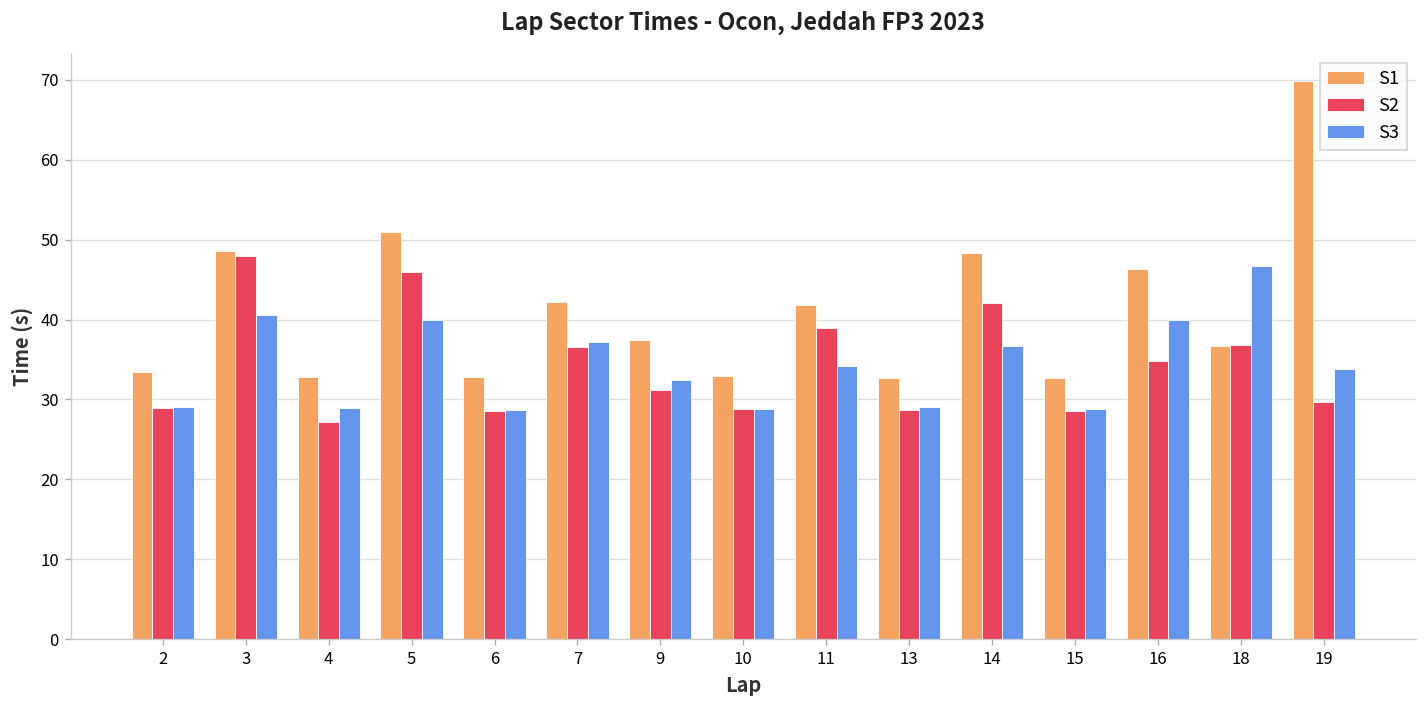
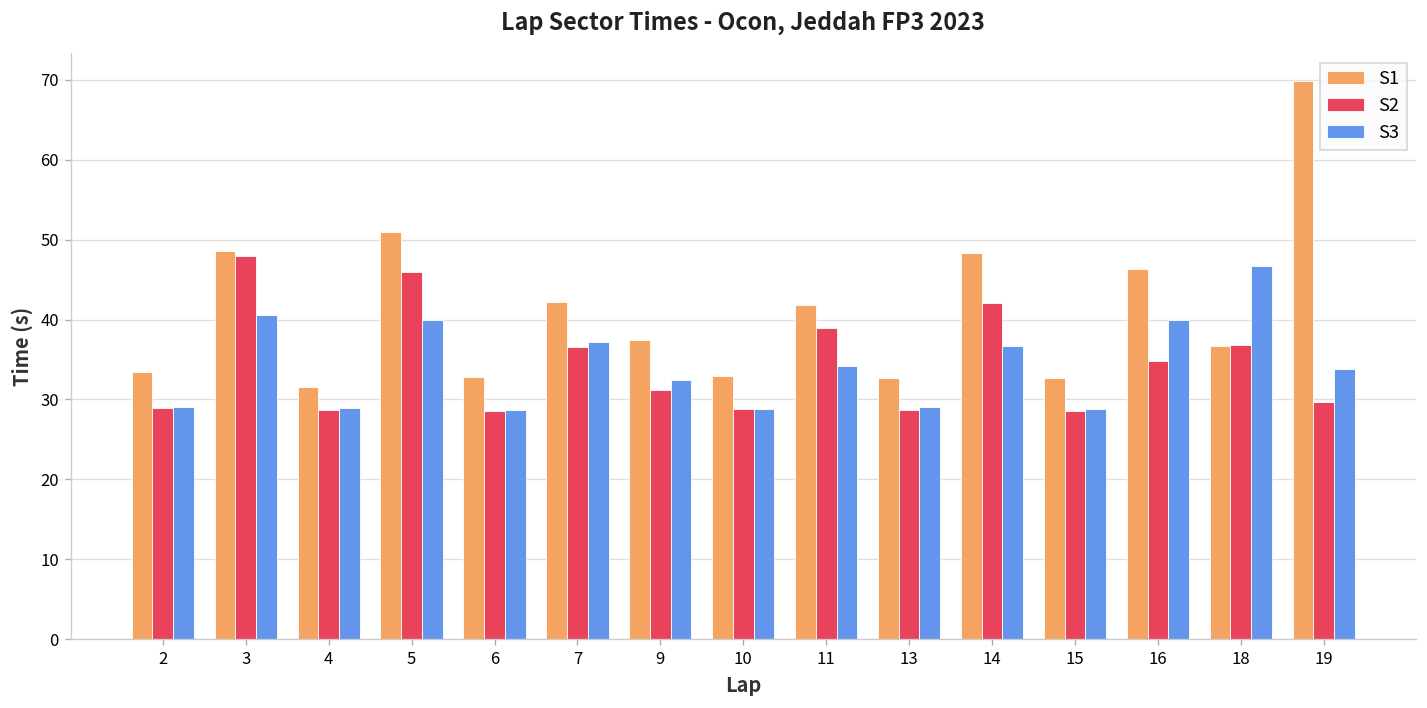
  {
    "S1": {
      "2": 33,
      "3": 49,
-     "4": 33,
+     "4": 32,
      "5": 51,
      "6": 33,
      "7": 42,
      "9": 37,
      "10": 33,
      "11": 42,
      "13": 33,
      "14": 48,
      "15": 33,
      "16": 46,
      "18": 37,
      "19": 70
    },
    "S2": {
      "2": 29,
      "3": 48,
-     "4": 27,
+     "4": 29,
      "5": 46,
      "6": 29,
      "7": 37,
      "9": 31,
      "10": 29,
      "11": 39,
      "13": 29,
      "14": 42,
      "15": 29,
      "16": 35,
      "18": 37,
      "19": 30
    },
    "S3": {
      "2": 29,
      "3": 41,
      "4": 29,
      "5": 40,
      "6": 29,
      "7": 37,
      "9": 32,
      "10": 29,
      "11": 34,
      "13": 29,
      "14": 37,
      "15": 29,
      "16": 40,
      "18": 47,
      "19": 34
    }
  }
